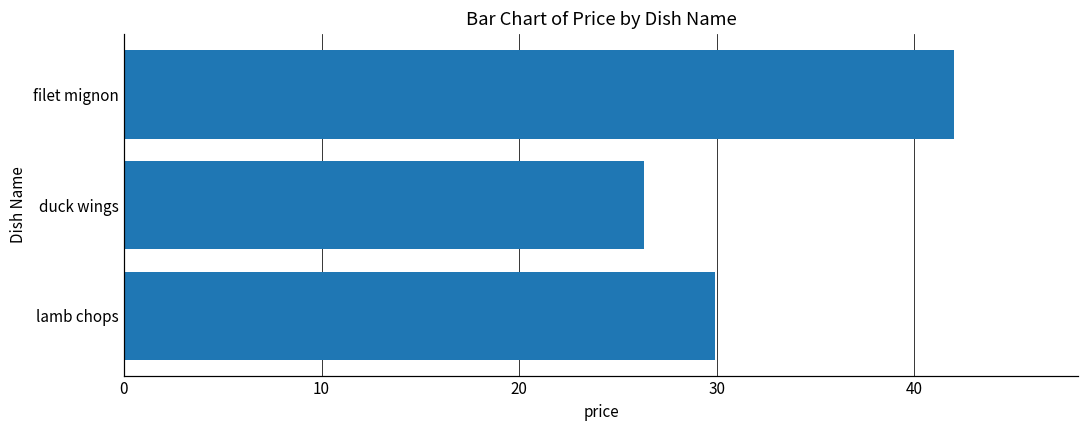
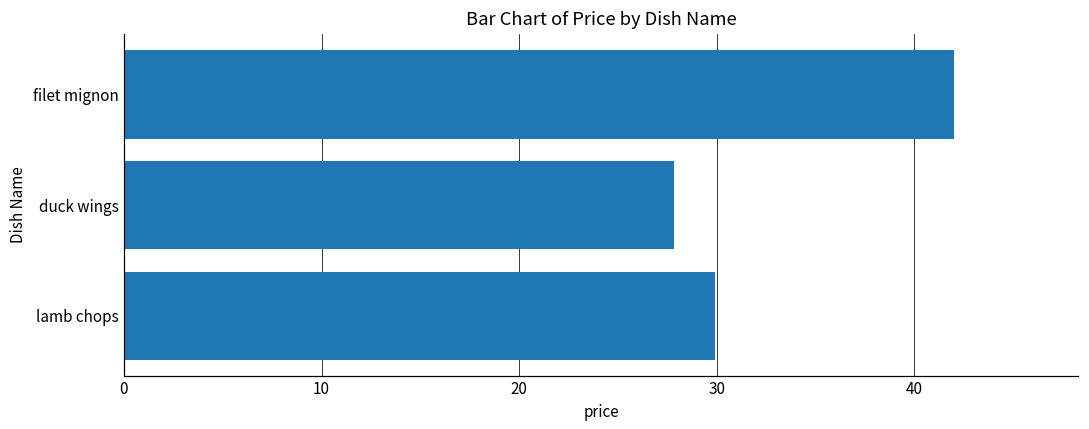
  {
    "filet mignon": 42.0,
-   "duck wings": 26.3,
+   "duck wings": 27.8,
    "lamb chops": 29.9
  }
